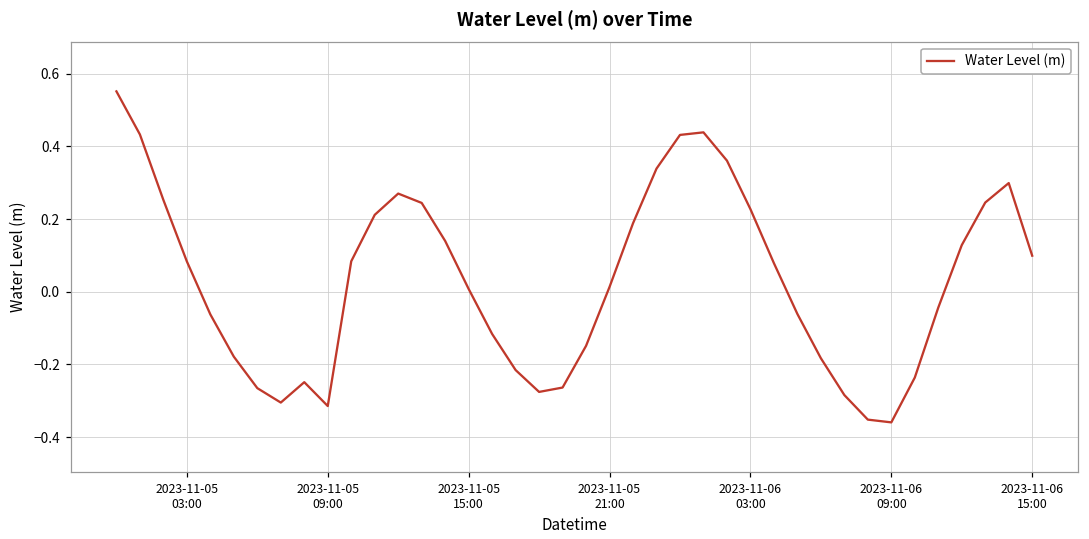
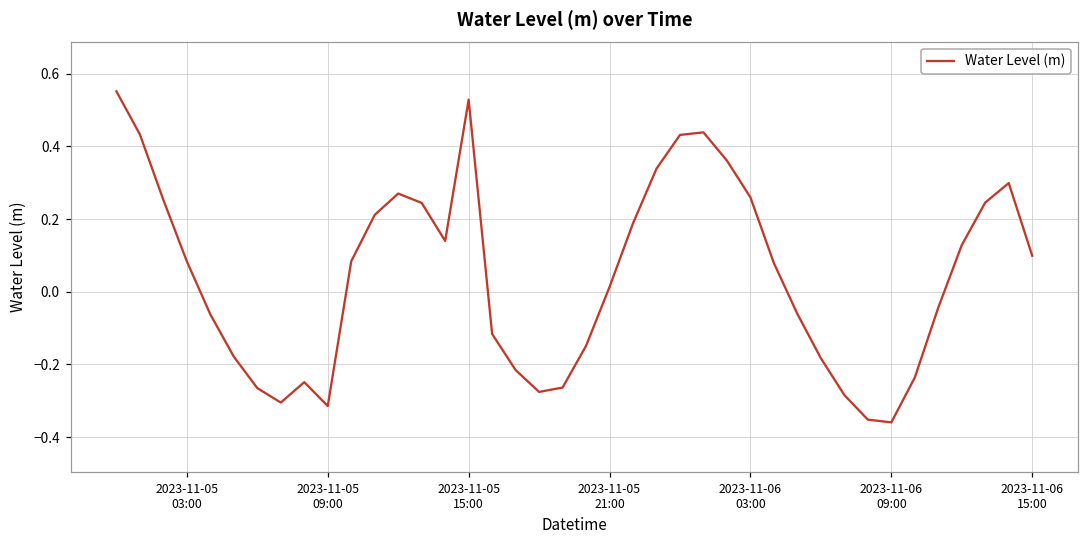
  {
    "2023-11-05 03:00": 0.08,
    "2023-11-05 09:00": -0.31,
-   "2023-11-05 15:00": 0.01,
+   "2023-11-05 15:00": 0.53,
    "2023-11-05 21:00": 0.01,
-   "2023-11-06 03:00": 0.23,
+   "2023-11-06 03:00": 0.26,
    "2023-11-06 09:00": -0.36,
    "2023-11-06 15:00": 0.10
  }
